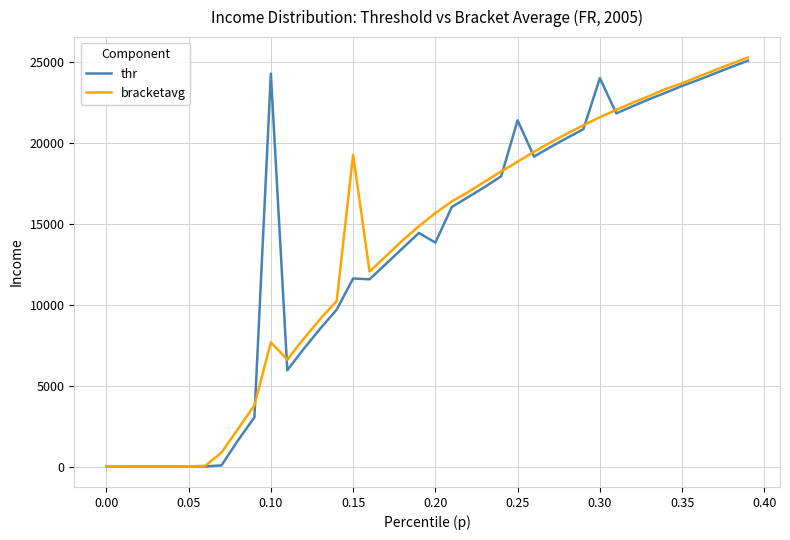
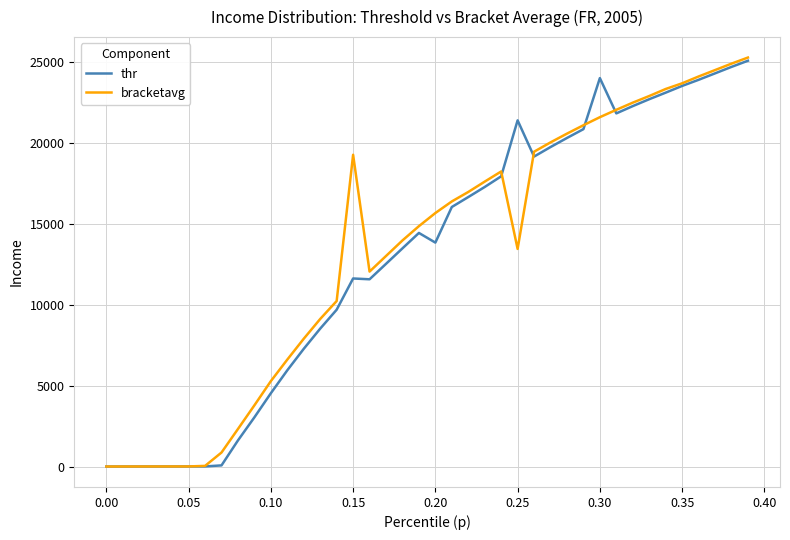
  {
    "thr": {
-     "0.10": 24200,
+     "0.10": 4500,
      "0.15": 11600,
      "0.20": 13800,
      "0.25": 21400,
      "0.30": 24000,
      "0.35": 23500
    },
    "bracketavg": {
-     "0.10": 7700,
+     "0.10": 5300,
      "0.15": 19200,
      "0.20": 15600,
-     "0.25": 18800,
+     "0.25": 13400,
      "0.30": 21600,
      "0.35": 23700
    }
  }
